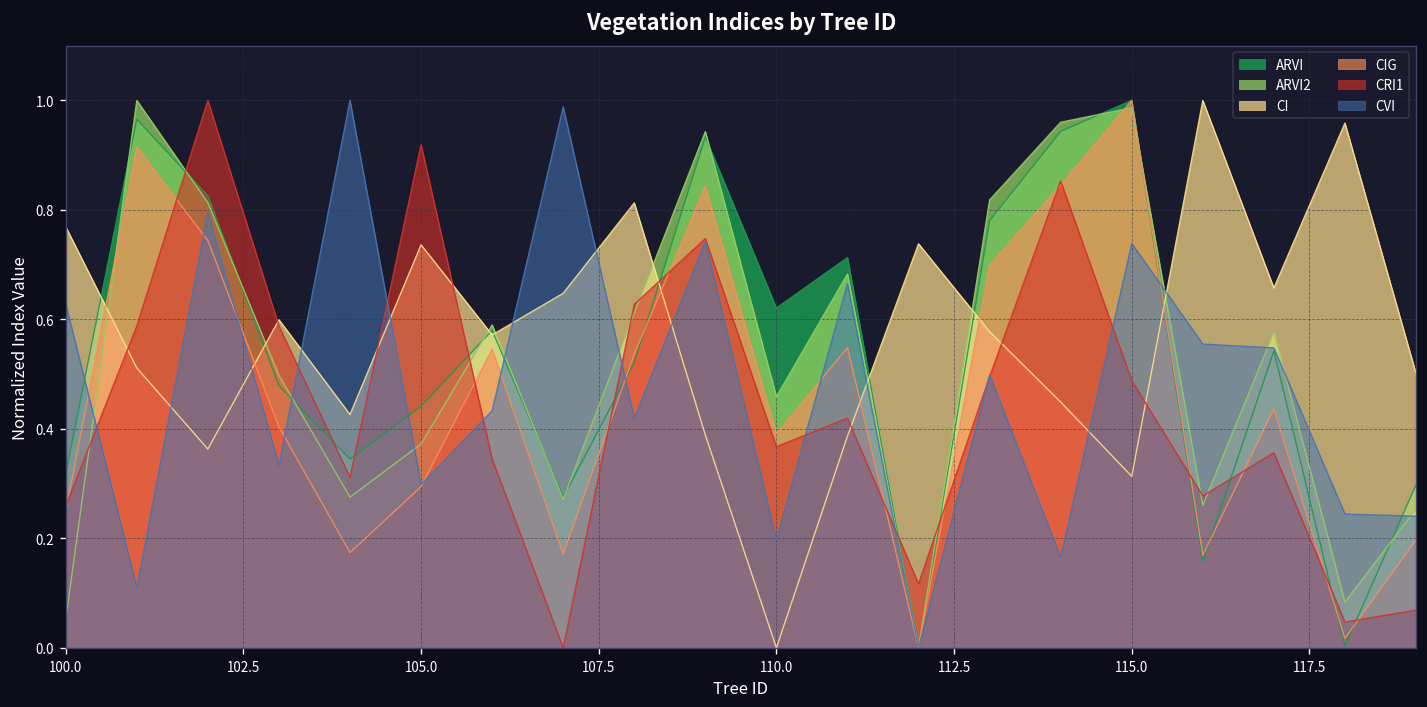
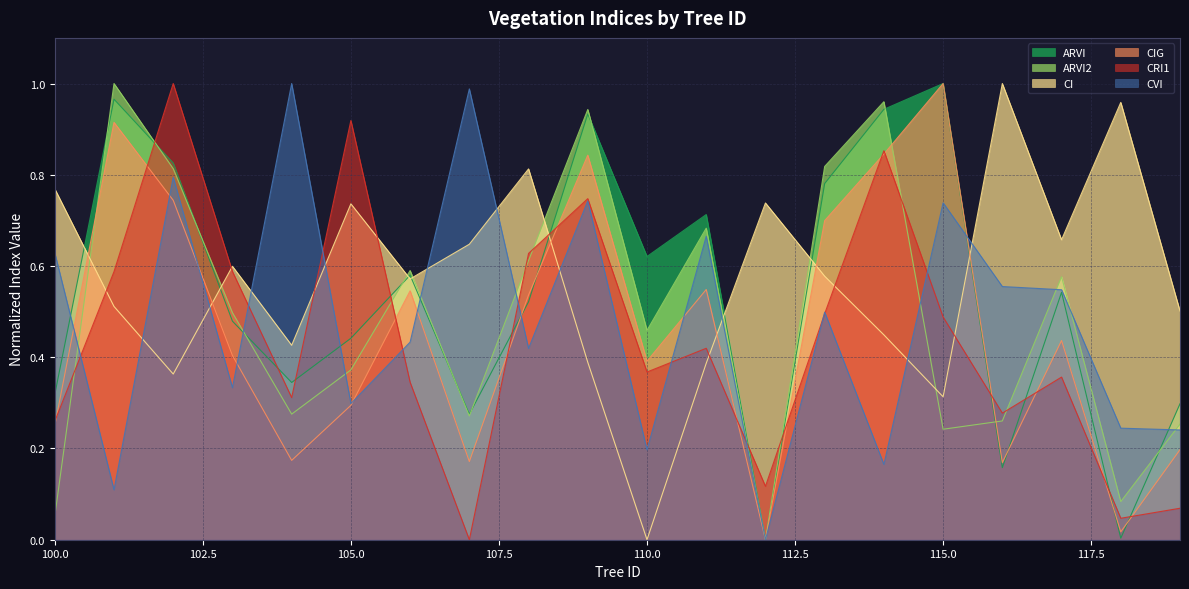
  {
    "ARVI": {
      "100.0": 0.32,
      "105.0": 0.44,
      "110.0": 0.62
    },
    "ARVI2": {
      "100.0": 0.05,
      "105.0": 0.37,
      "110.0": 0.46,
-     "115.0": 0.99
+     "115.0": 0.24
    },
    "CI": {
      "100.0": 0.77,
      "105.0": 0.74,
      "110.0": 0.00,
      "115.0": 0.31
    },
    "CIG": {
      "100.0": 0.25,
      "110.0": 0.39
    },
    "CRI1": {
      "100.0": 0.26,
      "105.0": 0.92,
      "110.0": 0.37,
      "115.0": 0.49
    },
    "CVI": {
      "100.0": 0.63,
      "110.0": 0.20,
      "115.0": 0.74
    }
  }
